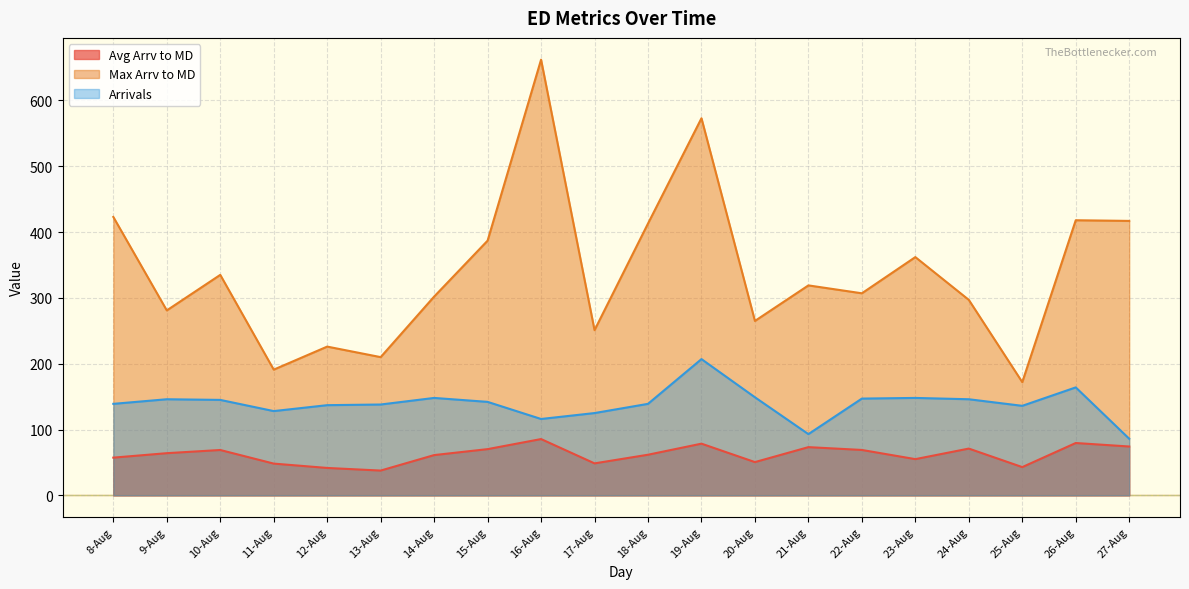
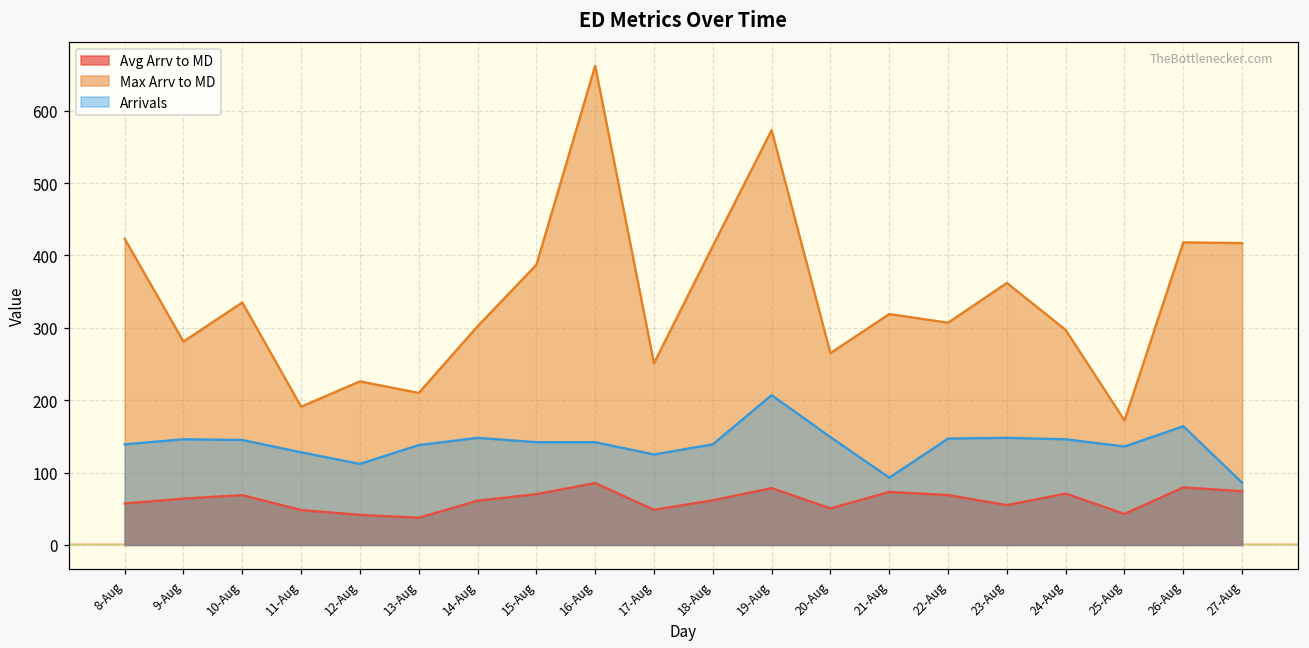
  {
    "Arrivals": {
      "8-Aug": 140,
      "9-Aug": 150,
      "10-Aug": 150,
      "11-Aug": 130,
-     "12-Aug": 140,
+     "12-Aug": 110,
      "13-Aug": 140,
      "14-Aug": 150,
      "15-Aug": 140,
-     "16-Aug": 120,
+     "16-Aug": 140,
      "17-Aug": 130,
      "18-Aug": 140,
      "19-Aug": 210,
      "20-Aug": 150,
      "21-Aug": 90,
      "22-Aug": 150,
      "23-Aug": 150,
      "24-Aug": 150,
      "25-Aug": 140,
      "26-Aug": 160,
      "27-Aug": 90
    }
  }
